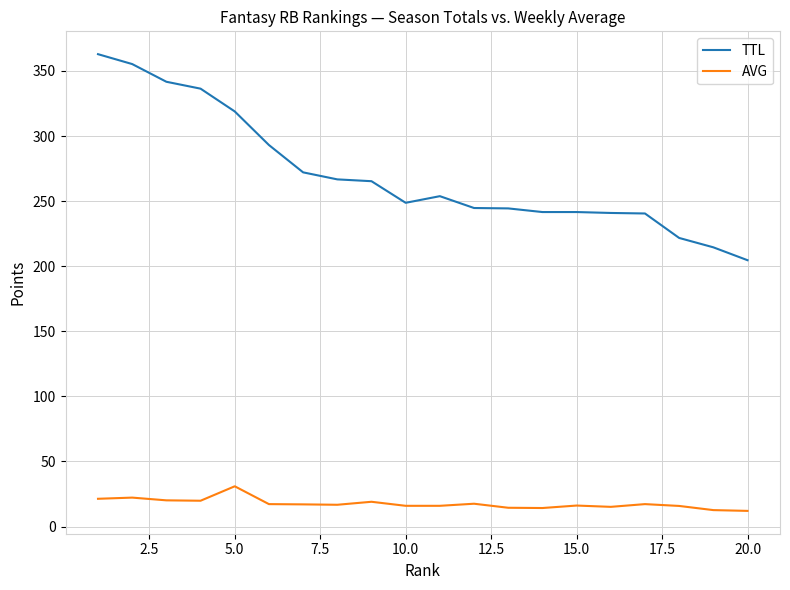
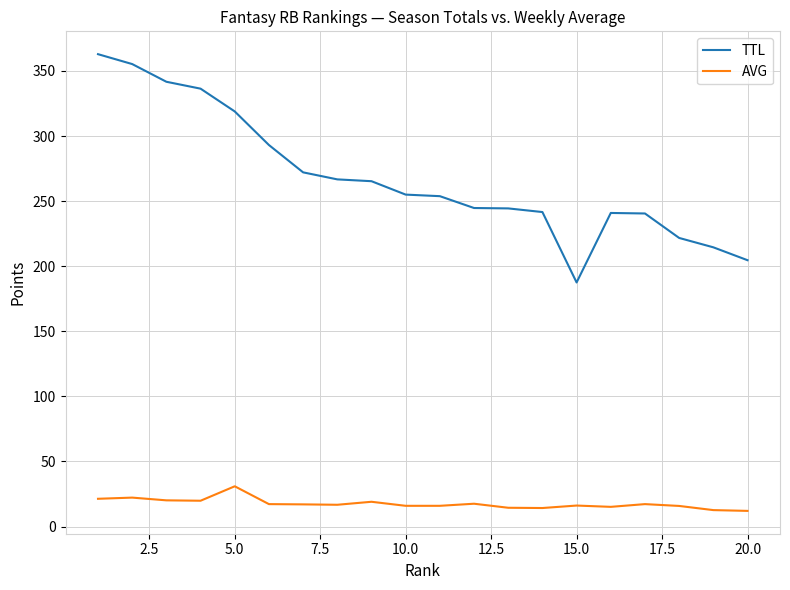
  {
    "TTL": {
      "5.0": 319,
-     "10.0": 249,
-     "15.0": 242,
+     "10.0": 255,
+     "15.0": 188,
      "20.0": 205
    },
    "AVG": {
      "5.0": 31,
      "10.0": 16,
      "15.0": 16,
      "20.0": 12
    }
  }
